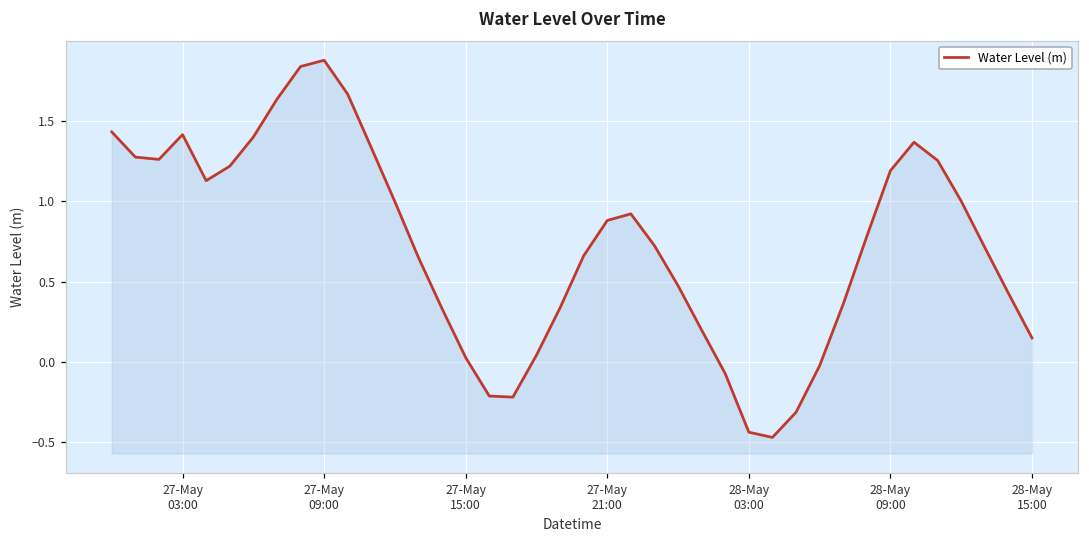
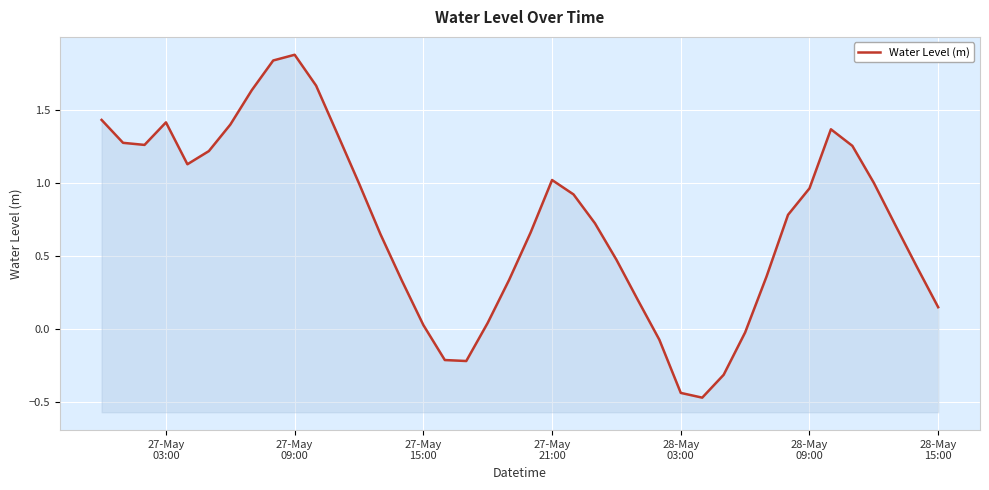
  {
    "27-May 03:00": 1.41,
    "27-May 09:00": 1.88,
    "27-May 15:00": 0.03,
-   "27-May 21:00": 0.88,
+   "27-May 21:00": 1.02,
    "28-May 03:00": -0.44,
-   "28-May 09:00": 1.19,
+   "28-May 09:00": 0.96,
    "28-May 15:00": 0.15
  }
